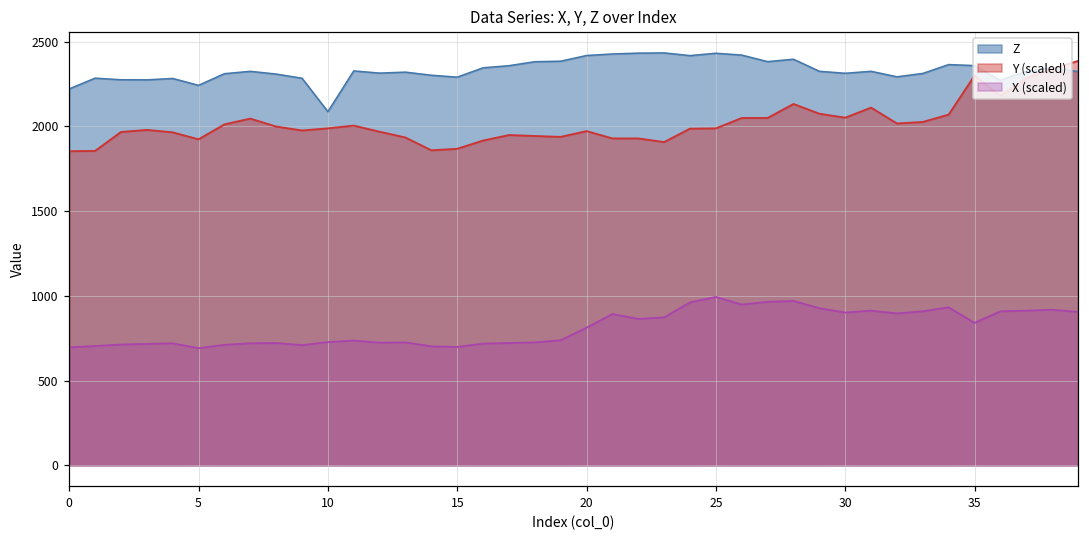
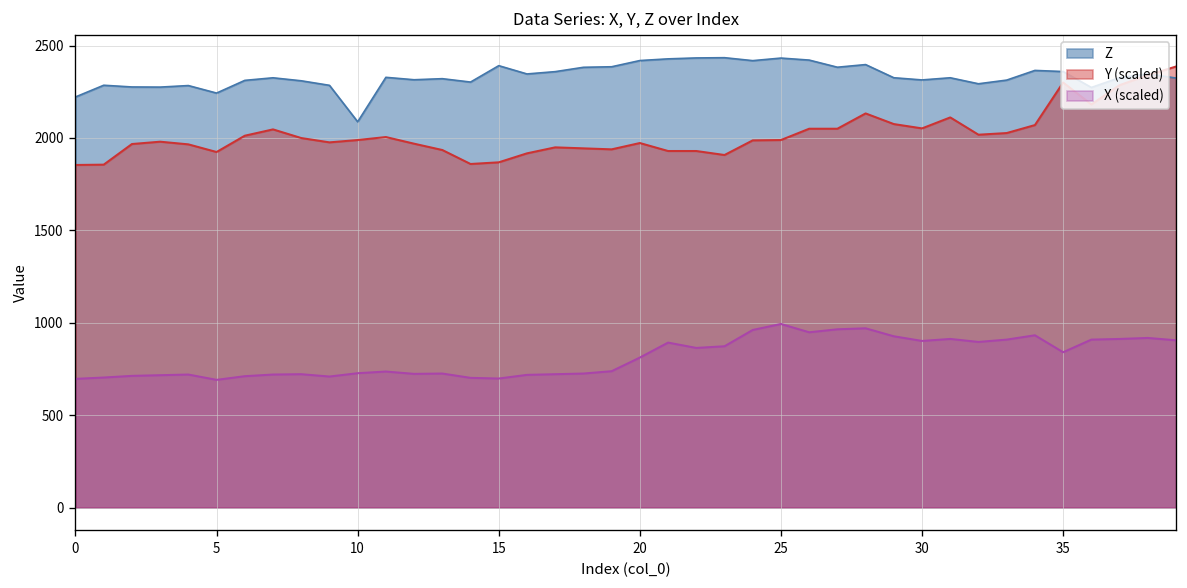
  {
    "Z": {
      "0": 2220,
      "5": 2240,
      "10": 2090,
-     "15": 2290,
+     "15": 2390,
      "20": 2420,
      "25": 2430,
      "30": 2310
    },
    "Y (scaled)": {
      "0": 1850,
      "5": 1920,
      "10": 1990,
      "15": 1870,
      "20": 1970,
      "25": 1990,
      "30": 2050
    },
    "X (scaled)": {
      "0": 700,
      "5": 690,
      "10": 730,
      "15": 700,
      "20": 810,
      "25": 990,
      "30": 900,
      "35": 840
    }
  }
